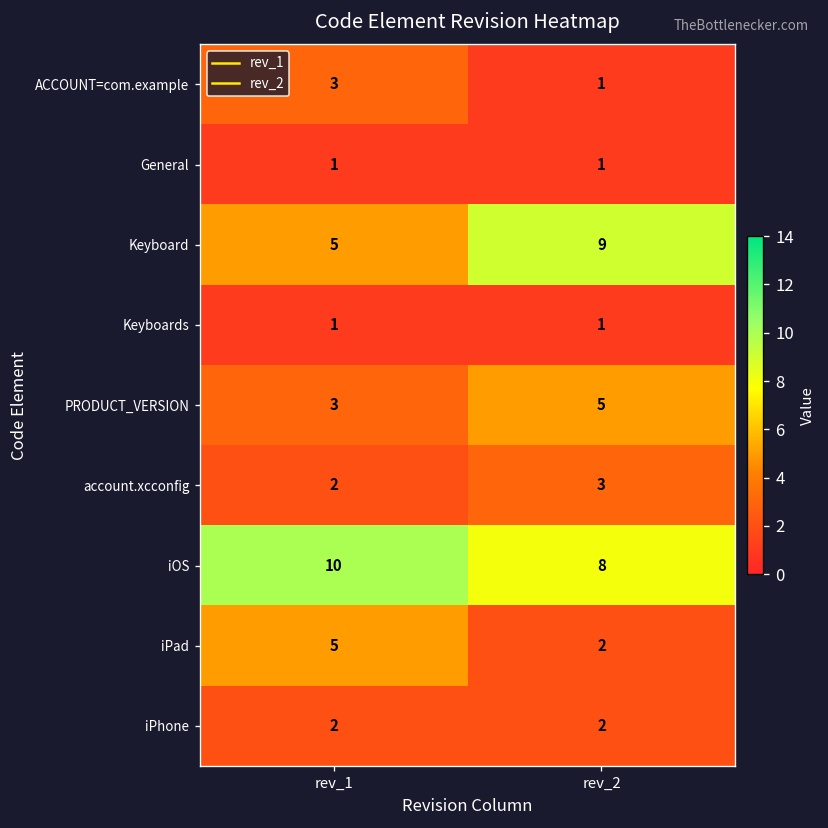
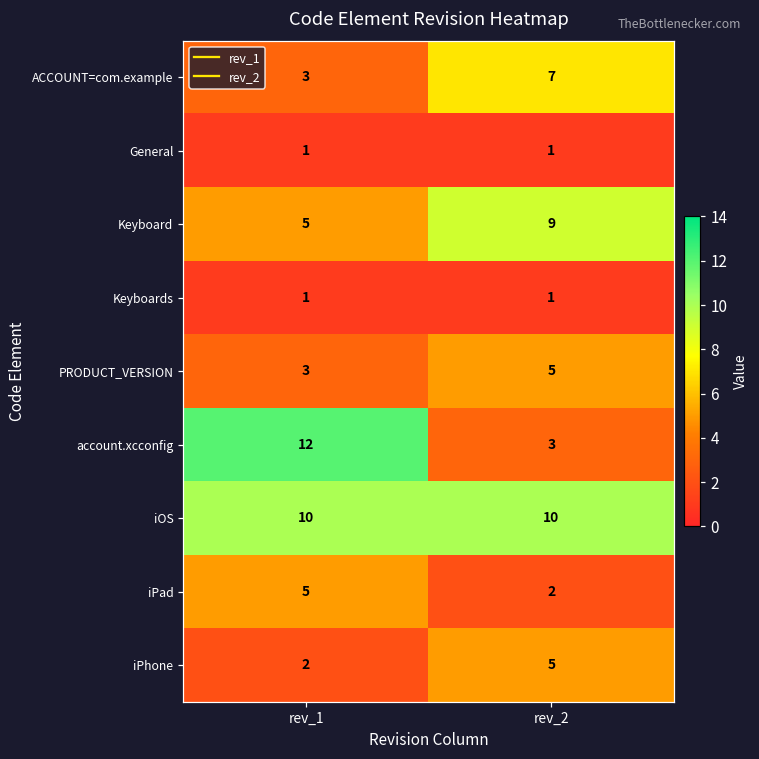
  {
    "ACCOUNT=com.example": {
      "rev_1": 3,
-     "rev_2": 1
+     "rev_2": 7
    },
    "General": {
      "rev_1": 1,
      "rev_2": 1
    },
    "Keyboard": {
      "rev_1": 5,
      "rev_2": 9
    },
    "Keyboards": {
      "rev_1": 1,
      "rev_2": 1
    },
    "PRODUCT_VERSION": {
      "rev_1": 3,
      "rev_2": 5
    },
    "account.xcconfig": {
-     "rev_1": 2,
+     "rev_1": 12,
      "rev_2": 3
    },
    "iOS": {
      "rev_1": 10,
-     "rev_2": 8
+     "rev_2": 10
    },
    "iPad": {
      "rev_1": 5,
      "rev_2": 2
    },
    "iPhone": {
      "rev_1": 2,
-     "rev_2": 2
+     "rev_2": 5
    }
  }
